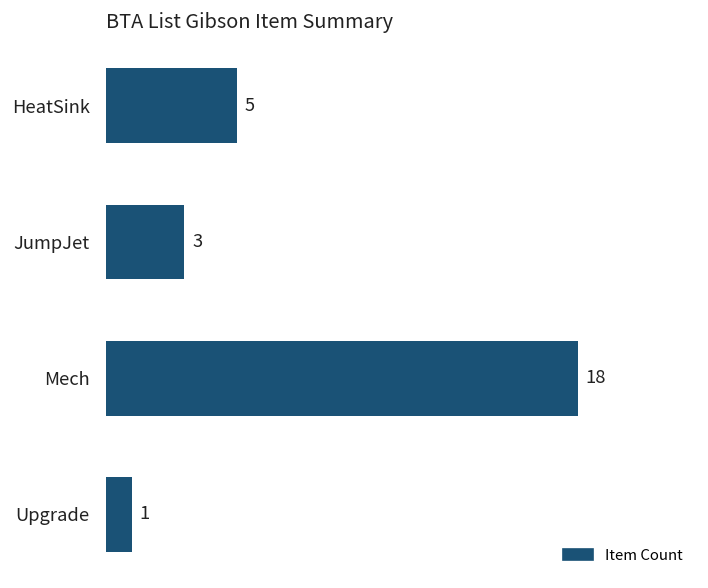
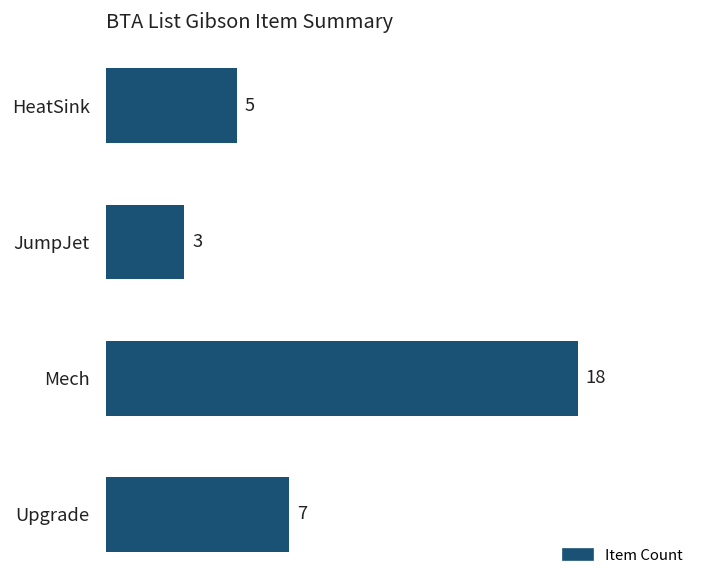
  {
    "HeatSink": 5,
    "JumpJet": 3,
    "Mech": 18,
-   "Upgrade": 1
+   "Upgrade": 7
  }
